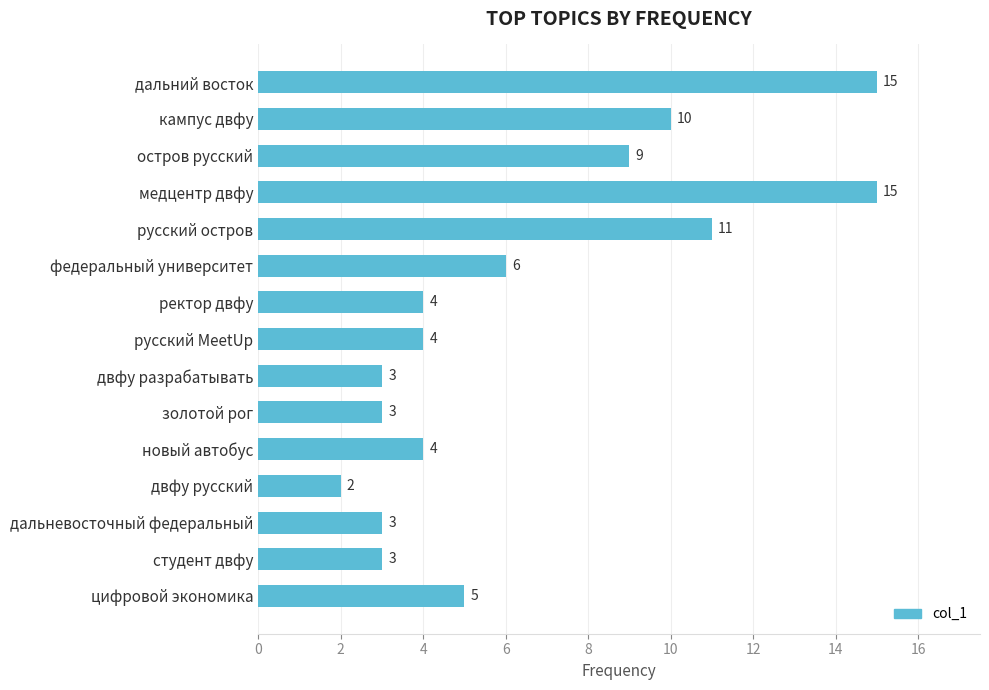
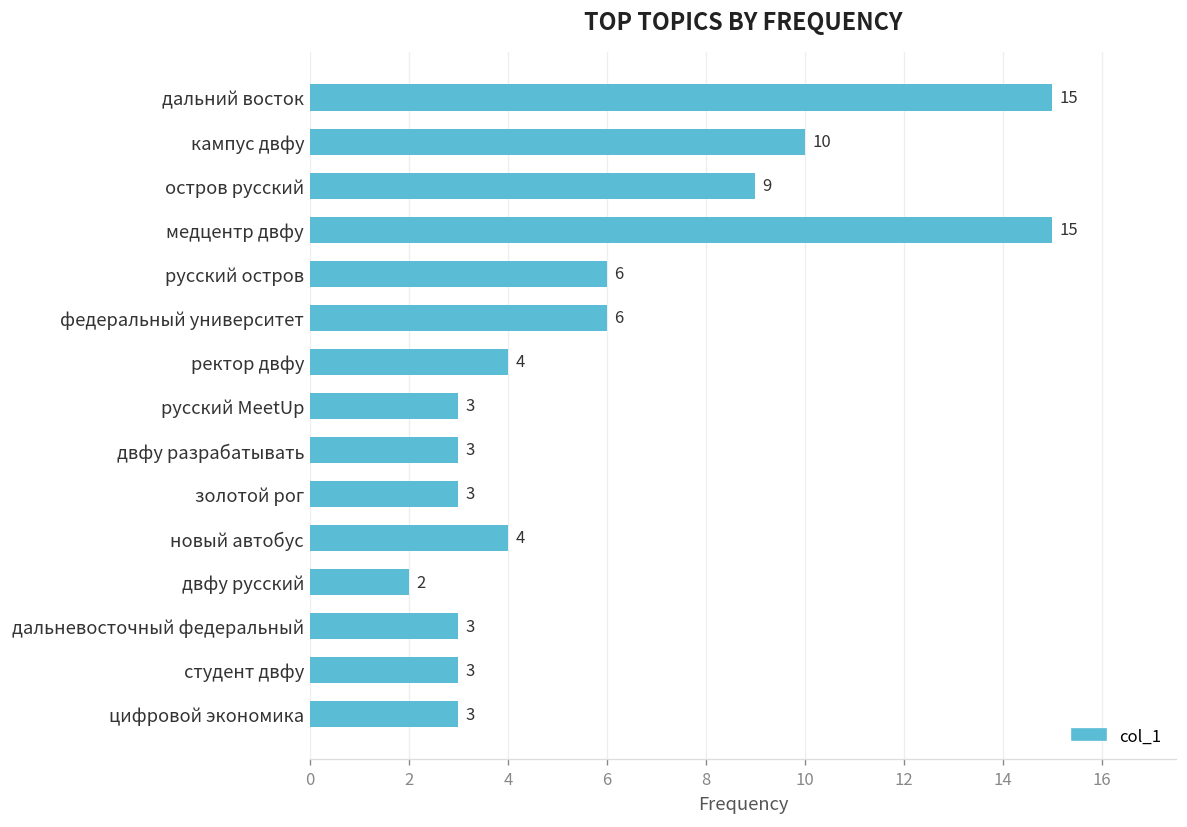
  {
    "дальний восток": 15,
    "кампус двфу": 10,
    "остров русский": 9,
    "медцентр двфу": 15,
-   "русский остров": 11,
+   "русский остров": 6,
    "федеральный университет": 6,
    "ректор двфу": 4,
-   "русский MeetUp": 4,
+   "русский MeetUp": 3,
    "двфу разрабатывать": 3,
    "золотой рог": 3,
    "новый автобус": 4,
    "двфу русский": 2,
    "дальневосточный федеральный": 3,
    "студент двфу": 3,
-   "цифровой экономика": 5
+   "цифровой экономика": 3
  }
